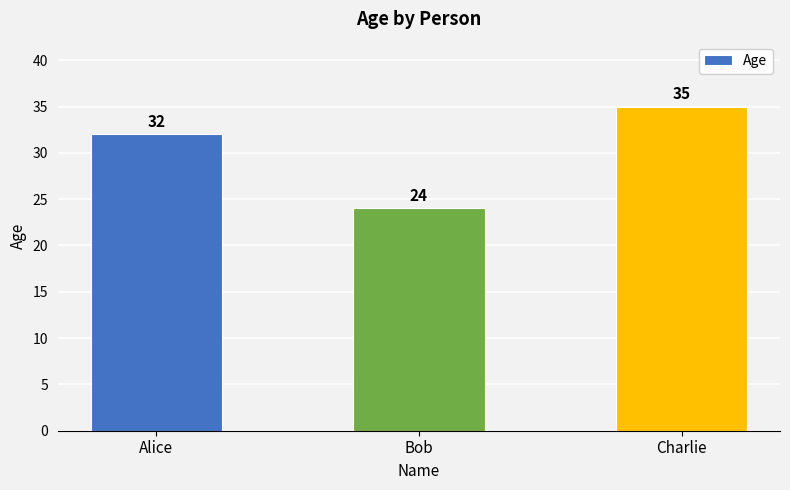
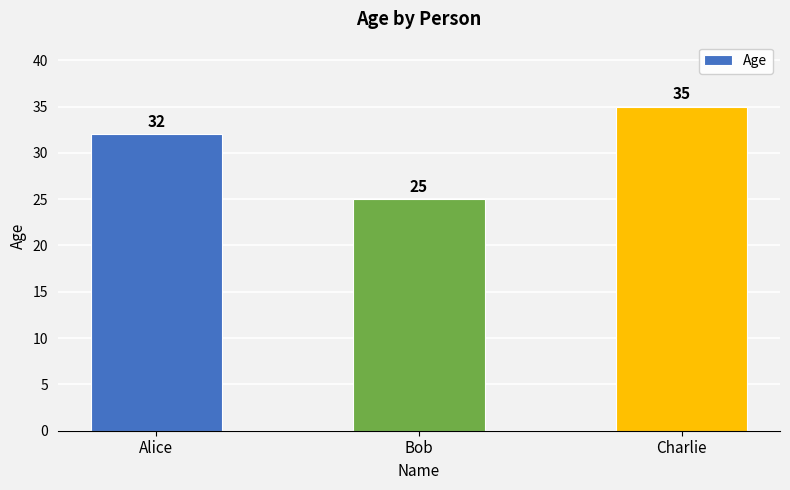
  {
    "Alice": 32,
-   "Bob": 24,
+   "Bob": 25,
    "Charlie": 35
  }
